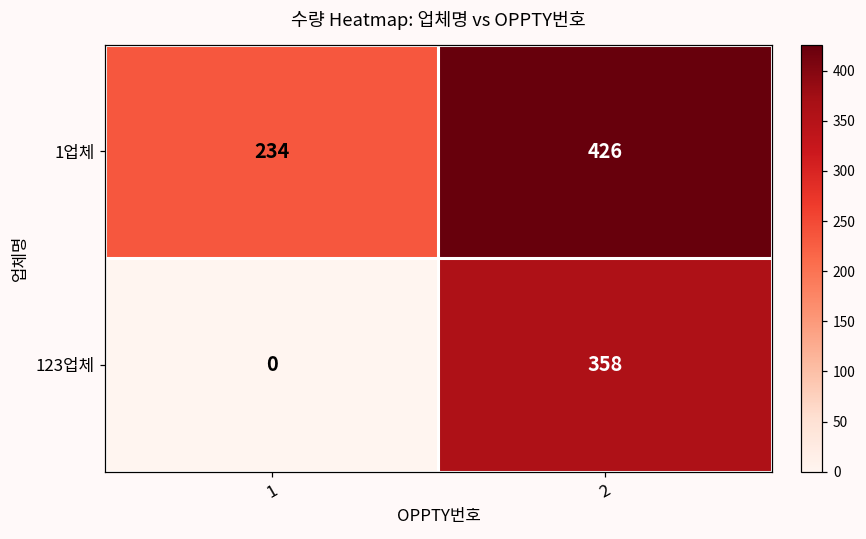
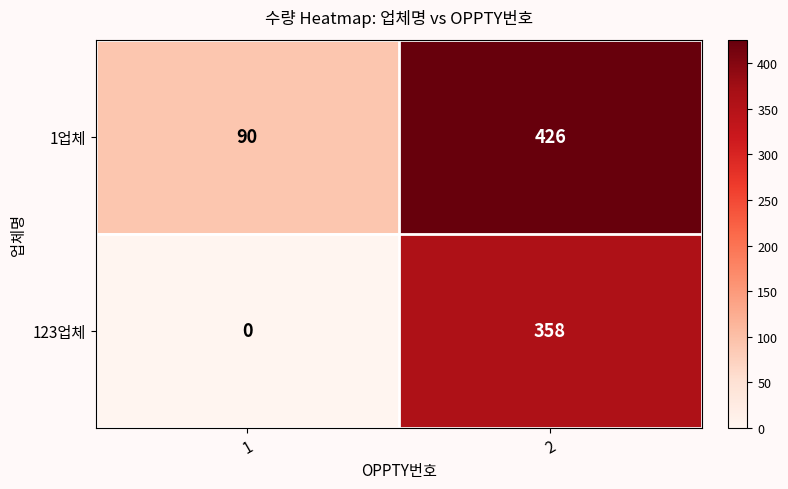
  {
    "1업체": {
-     "1": 234,
+     "1": 90,
      "2": 426
    },
    "123업체": {
      "1": 0,
      "2": 358
    }
  }
